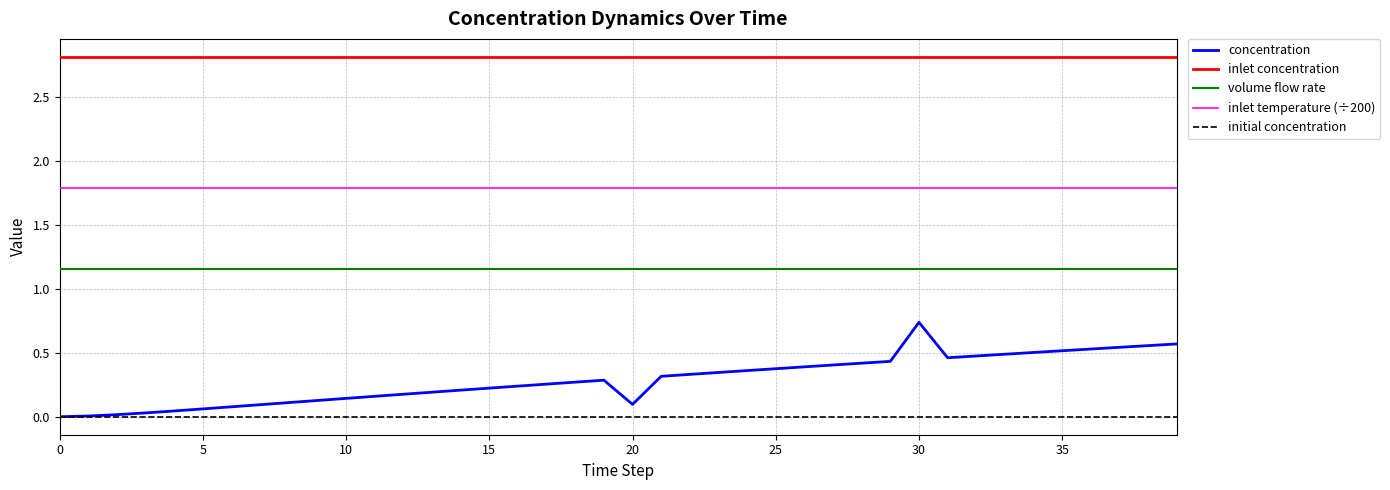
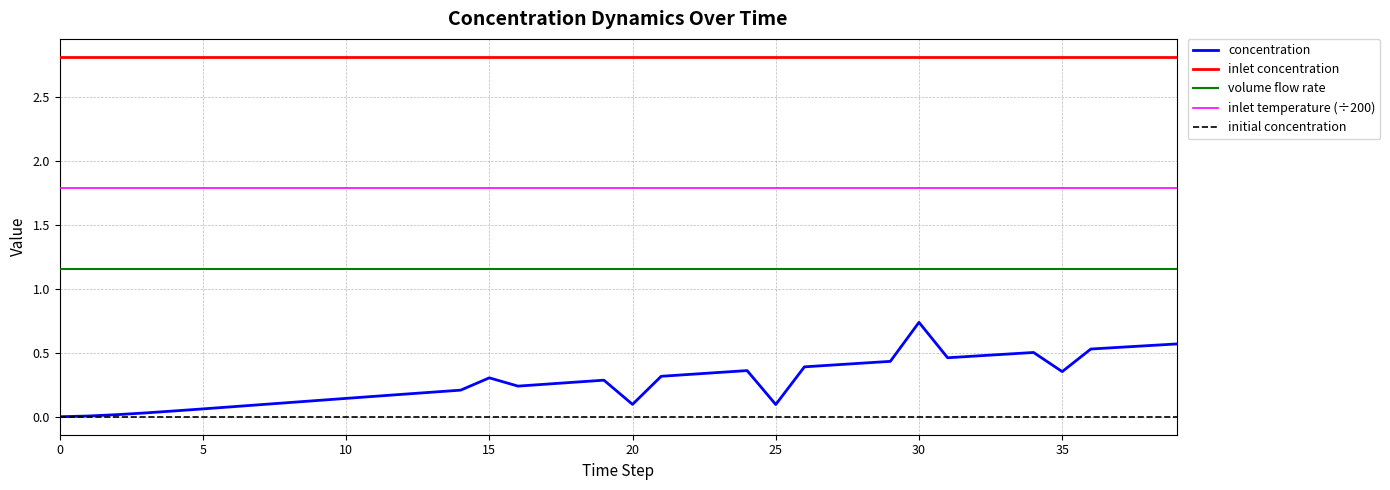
  {
    "concentration": {
      "5": 0.06,
      "10": 0.14,
-     "15": 0.22,
+     "15": 0.30,
      "20": 0.10,
-     "25": 0.38,
+     "25": 0.10,
      "30": 0.74,
-     "35": 0.52
+     "35": 0.35
    },
    "inlet concentration": {
      "0": 2.81,
      "5": 2.81,
      "10": 2.81,
      "15": 2.81,
      "20": 2.81,
      "25": 2.81,
      "30": 2.81,
      "35": 2.81
    },
    "volume flow rate": {
      "0": 1.15,
      "5": 1.15,
      "10": 1.15,
      "15": 1.15,
      "20": 1.15,
      "25": 1.15,
      "30": 1.15,
      "35": 1.15
    },
    "inlet temperature (÷200)": {
      "0": 1.78,
      "5": 1.78,
      "10": 1.78,
      "15": 1.78,
      "20": 1.78,
      "25": 1.78,
      "30": 1.78,
      "35": 1.78
    },
    "initial concentration": {
      "5": 0.00,
      "10": 0.00,
      "15": 0.00,
      "20": 0.00,
      "25": 0.00,
      "30": 0.00,
      "35": 0.00
    }
  }
